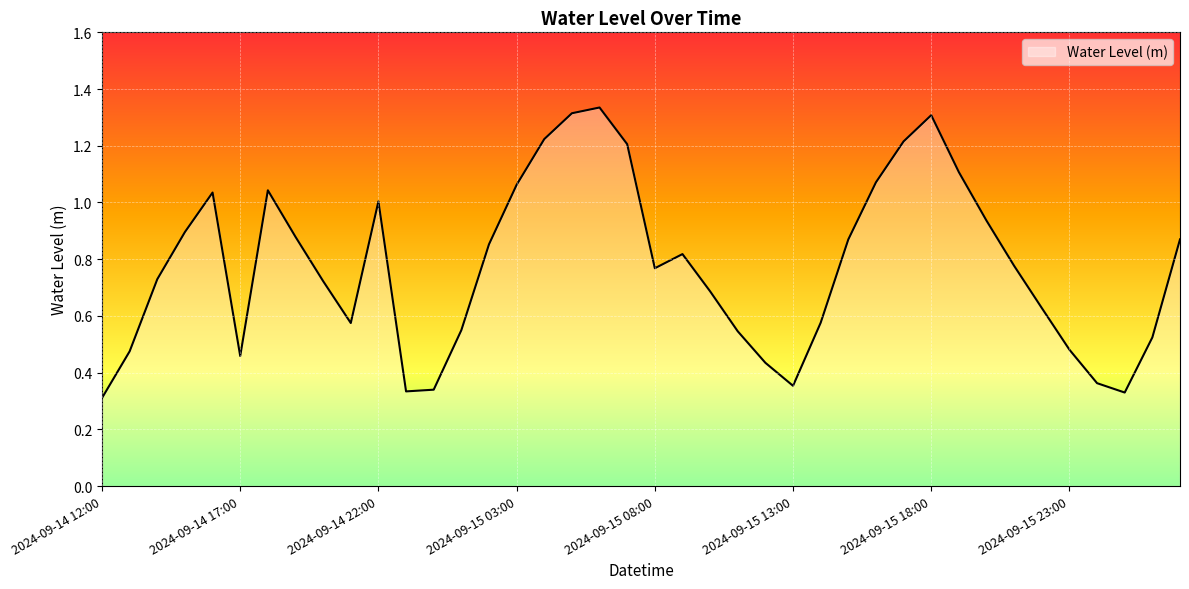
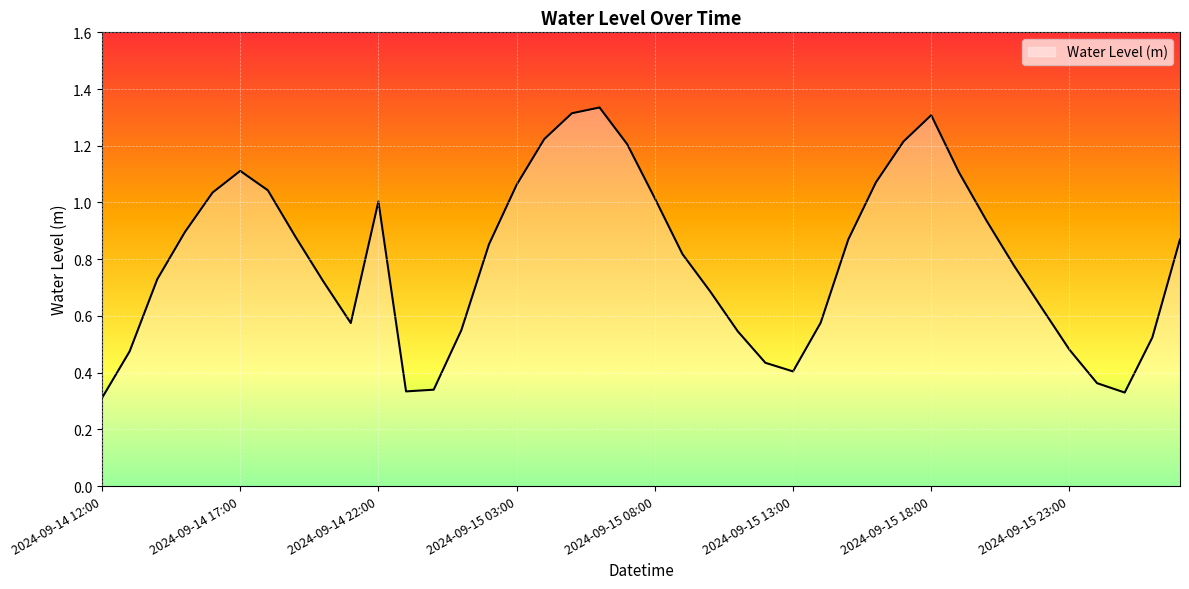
  {
    "2024-09-14 12:00": 0.31,
-   "2024-09-14 17:00": 0.46,
+   "2024-09-14 17:00": 1.11,
    "2024-09-14 22:00": 1.00,
    "2024-09-15 03:00": 1.06,
-   "2024-09-15 08:00": 0.77,
-   "2024-09-15 13:00": 0.35,
+   "2024-09-15 08:00": 1.01,
+   "2024-09-15 13:00": 0.40,
    "2024-09-15 18:00": 1.31,
    "2024-09-15 23:00": 0.48
  }
